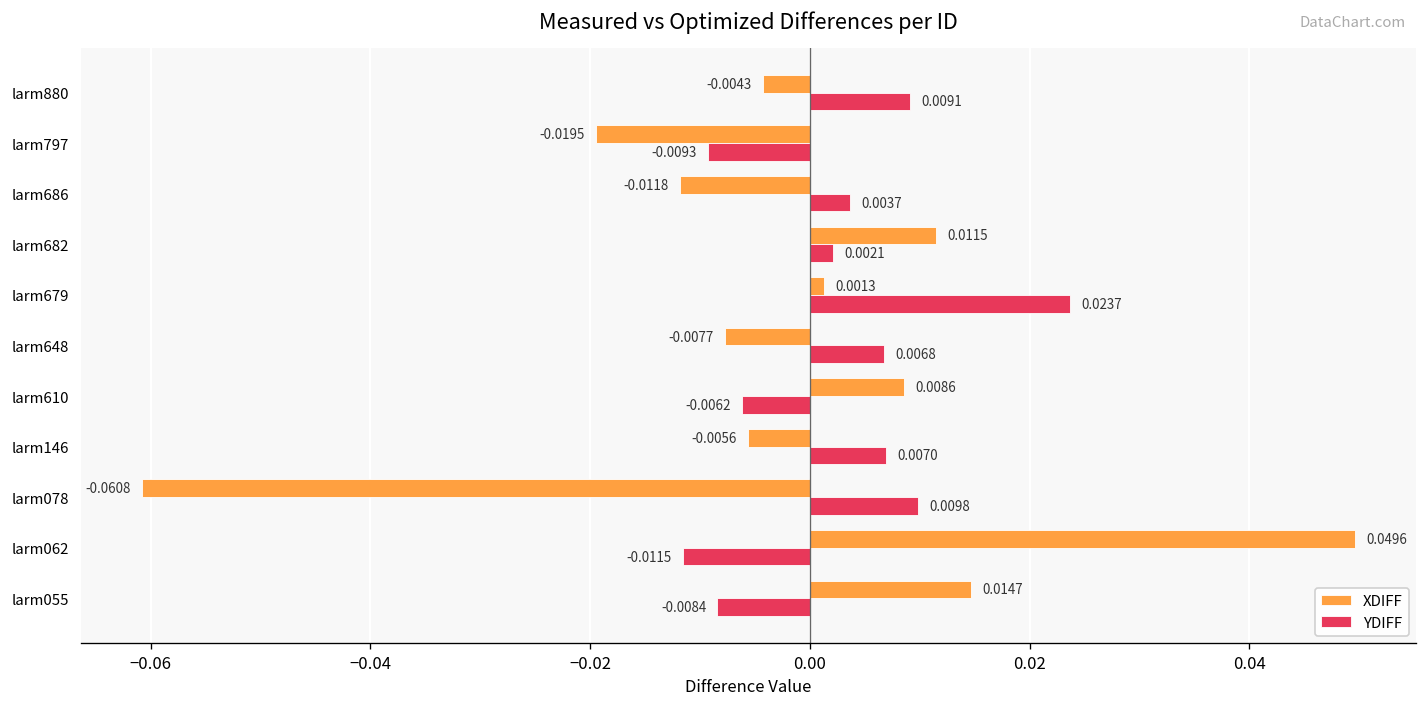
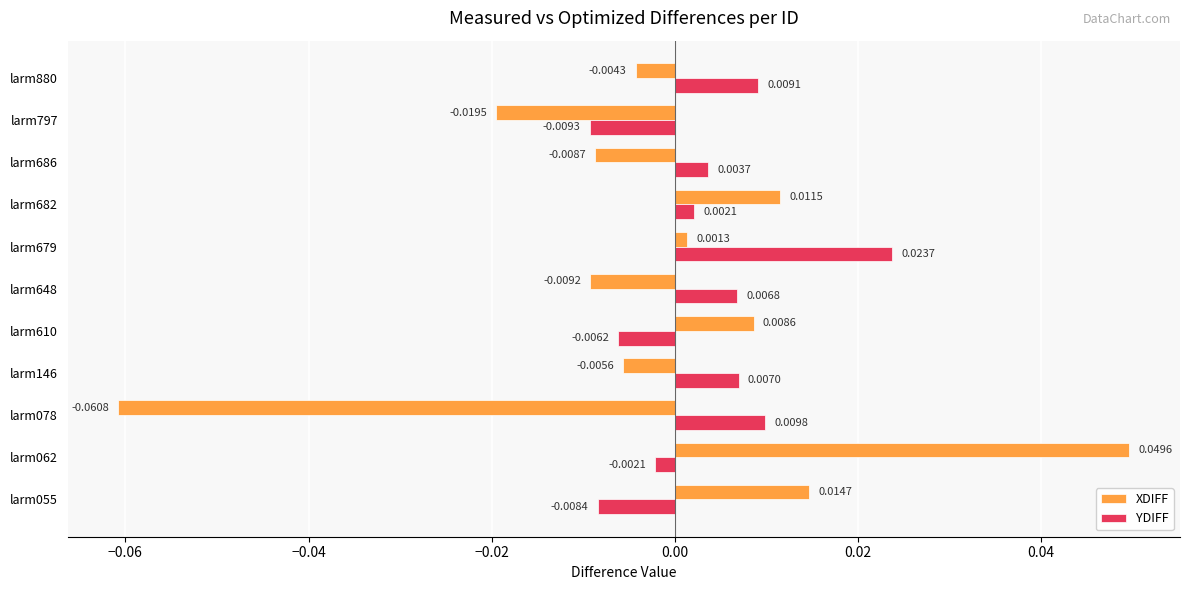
  {
    "XDIFF": {
      "larm880": -0.0043,
      "larm797": -0.0195,
-     "larm686": -0.0118,
+     "larm686": -0.0087,
      "larm682": 0.0115,
      "larm679": 0.0013,
-     "larm648": -0.0077,
+     "larm648": -0.0092,
      "larm610": 0.0086,
      "larm146": -0.0056,
      "larm078": -0.0608,
      "larm062": 0.0496,
      "larm055": 0.0147
    },
    "YDIFF": {
      "larm880": 0.0091,
      "larm797": -0.0093,
      "larm686": 0.0037,
      "larm682": 0.0021,
      "larm679": 0.0237,
      "larm648": 0.0068,
      "larm610": -0.0062,
      "larm146": 0.0070,
      "larm078": 0.0098,
-     "larm062": -0.0115,
+     "larm062": -0.0021,
      "larm055": -0.0084
    }
  }
